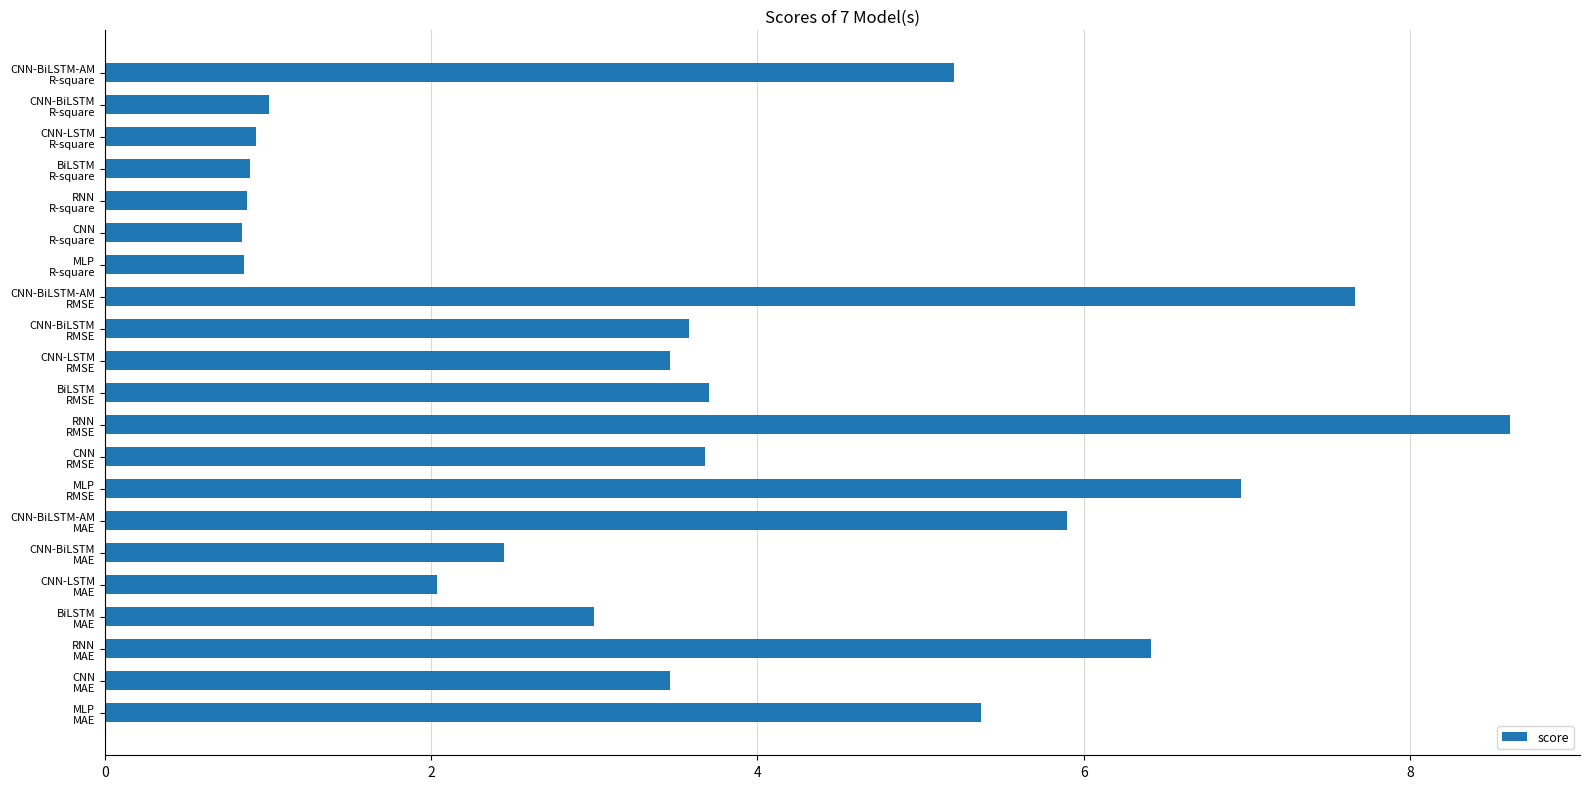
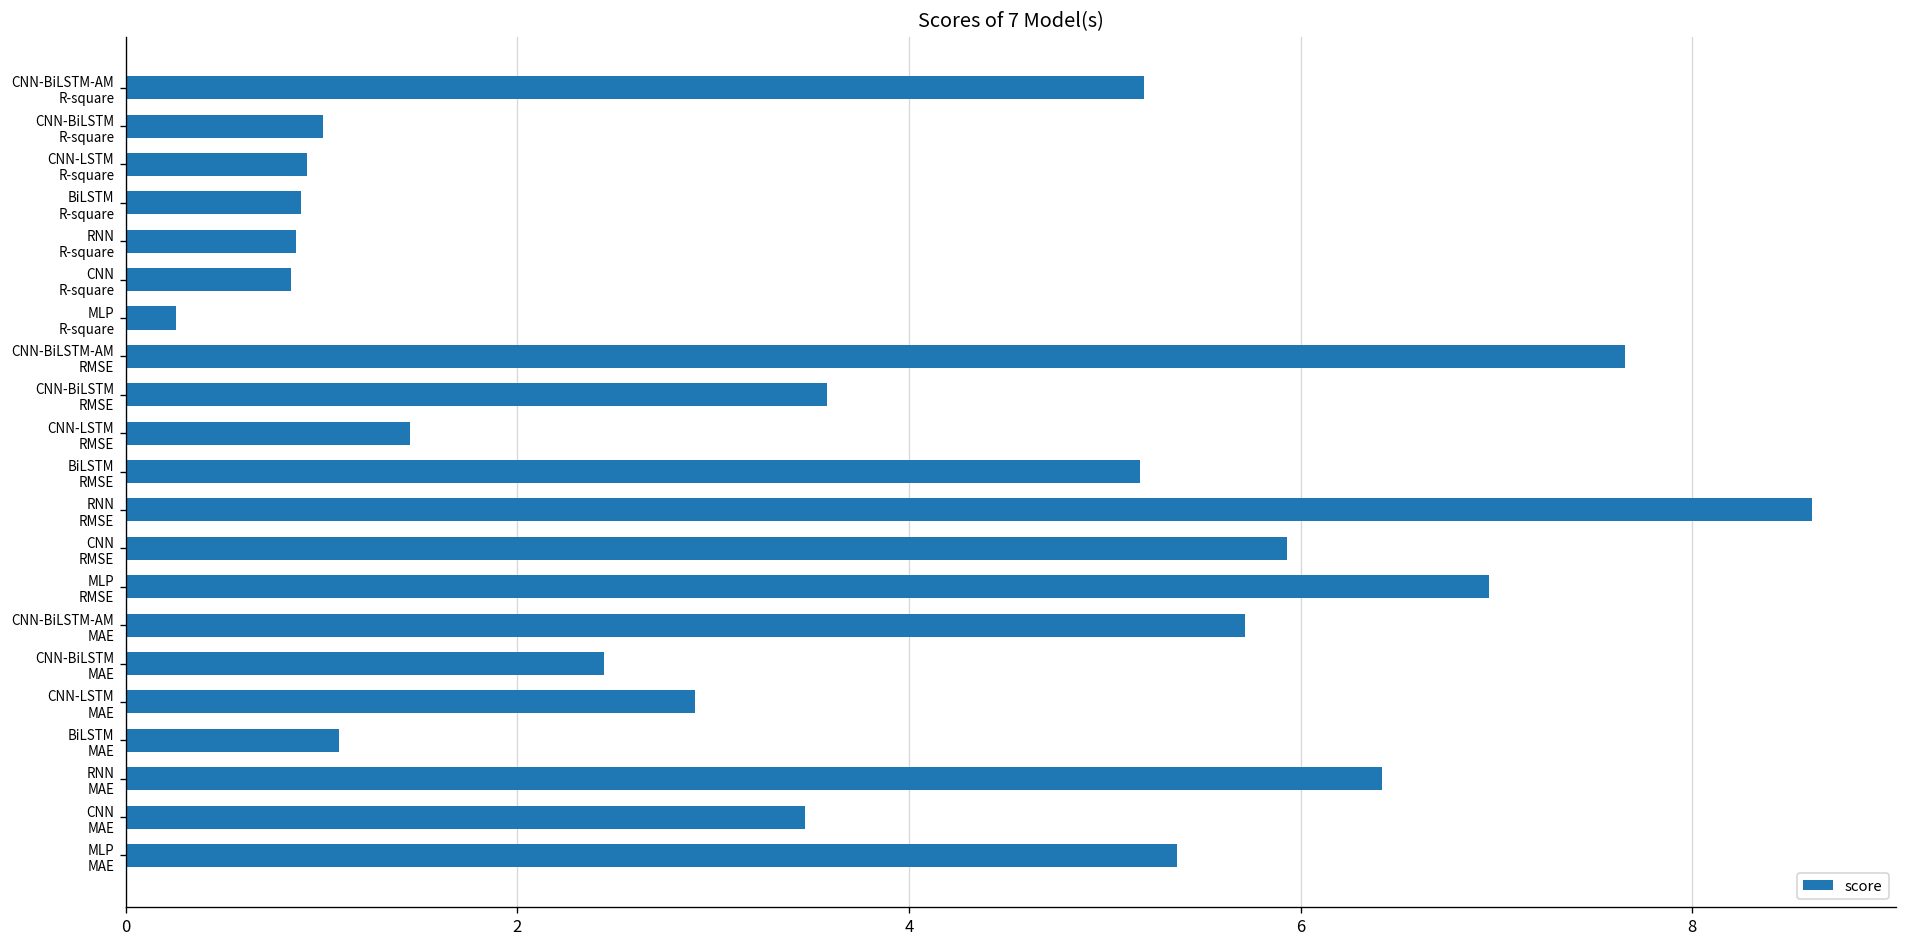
  {
    "CNN-BiLSTM-AM R-square": 5.20,
    "CNN-BiLSTM R-square": 1.01,
    "CNN-LSTM R-square": 0.92,
    "BiLSTM R-square": 0.89,
    "RNN R-square": 0.87,
    "CNN R-square": 0.84,
-   "MLP R-square": 0.85,
+   "MLP R-square": 0.26,
    "CNN-BiLSTM-AM RMSE": 7.66,
    "CNN-BiLSTM RMSE": 3.58,
-   "CNN-LSTM RMSE": 3.47,
-   "BiLSTM RMSE": 3.70,
+   "CNN-LSTM RMSE": 1.45,
+   "BiLSTM RMSE": 5.18,
    "RNN RMSE": 8.61,
-   "CNN RMSE": 3.68,
+   "CNN RMSE": 5.93,
    "MLP RMSE": 6.96,
-   "CNN-BiLSTM-AM MAE": 5.90,
+   "CNN-BiLSTM-AM MAE": 5.72,
    "CNN-BiLSTM MAE": 2.44,
-   "CNN-LSTM MAE": 2.04,
-   "BiLSTM MAE": 3.00,
+   "CNN-LSTM MAE": 2.91,
+   "BiLSTM MAE": 1.09,
    "RNN MAE": 6.41,
    "CNN MAE": 3.47,
    "MLP MAE": 5.37
  }
